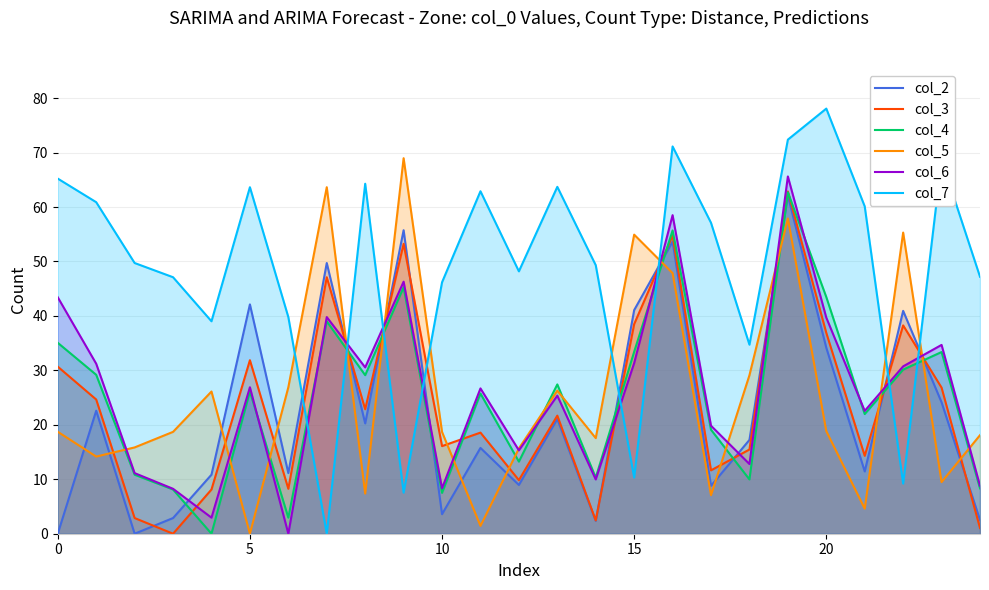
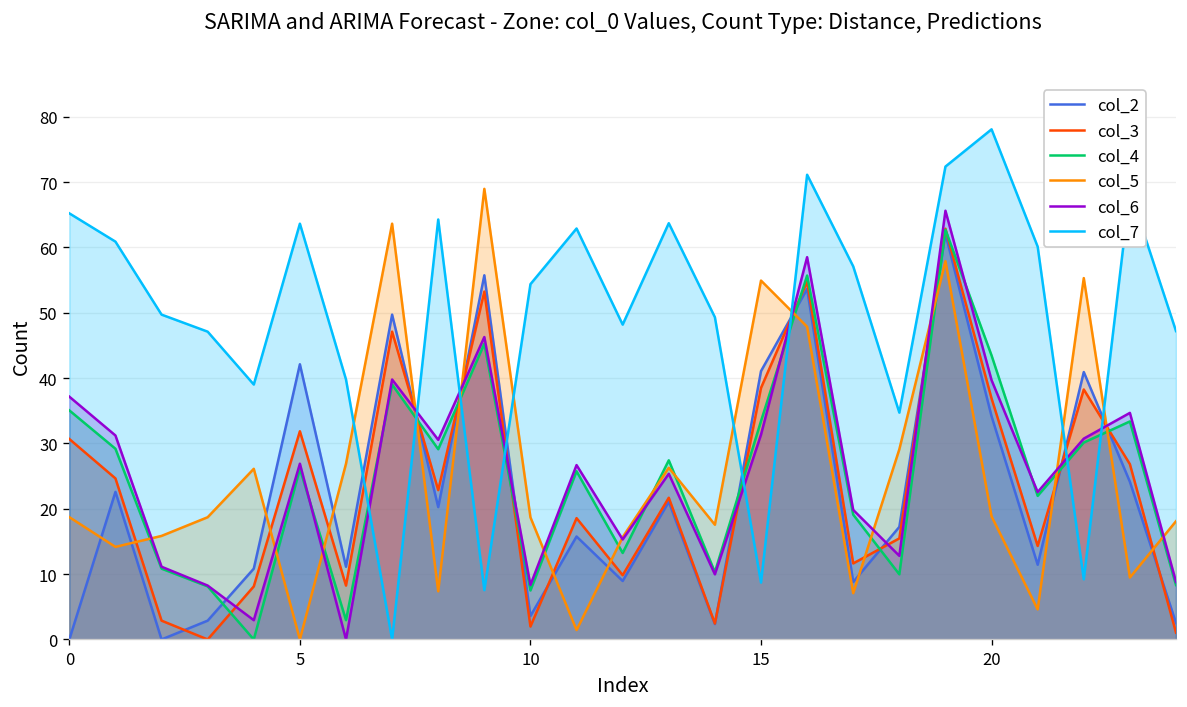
  {
    "col_2": {
      "0": 0,
      "5": 42,
      "10": 4,
      "15": 41,
      "20": 34
    },
    "col_3": {
      "0": 31,
      "5": 32,
-     "10": 16,
+     "10": 2,
      "15": 39,
      "20": 37
    },
    "col_4": {
      "0": 35,
      "5": 26,
      "10": 8,
      "15": 33,
      "20": 43
    },
    "col_5": {
      "0": 19,
      "5": 0,
      "10": 19,
      "15": 55,
      "20": 19
    },
    "col_6": {
-     "0": 43,
+     "0": 37,
      "5": 27,
      "10": 8,
      "15": 31,
      "20": 40
    },
    "col_7": {
      "0": 65,
      "5": 64,
-     "10": 46,
-     "15": 10,
+     "10": 54,
+     "15": 9,
      "20": 78
    }
  }
